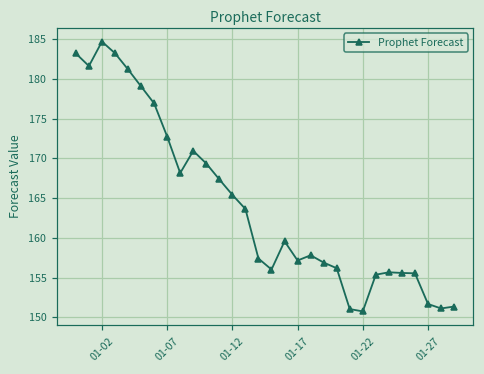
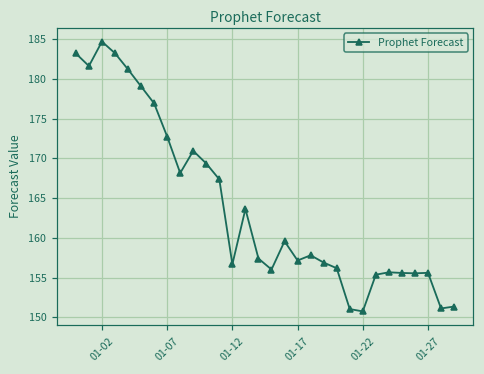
  {
    "01-02": 185,
    "01-07": 173,
-   "01-12": 165,
+   "01-12": 157,
    "01-17": 157,
    "01-22": 151,
-   "01-27": 152
+   "01-27": 156
  }
